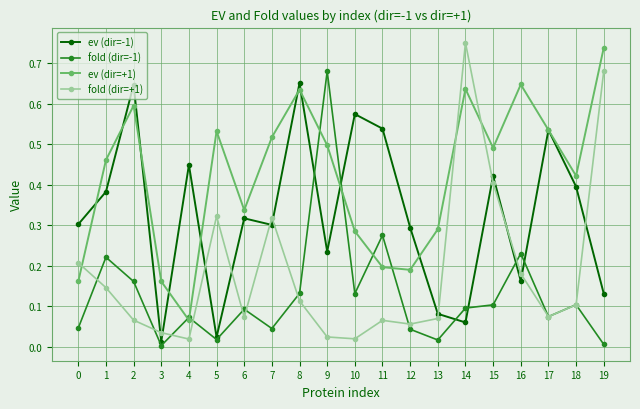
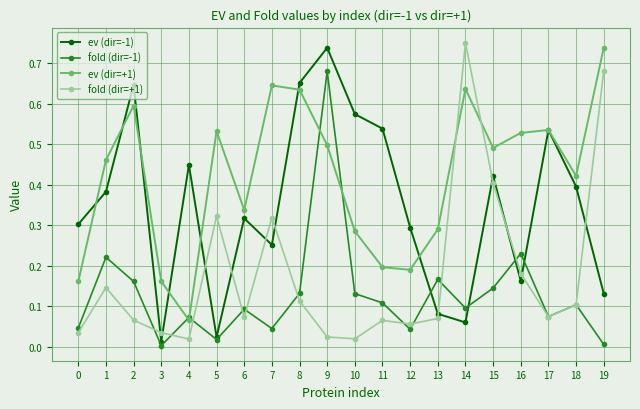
  {
    "ev (dir=-1)": {
      "0": 0.30,
      "1": 0.38,
      "3": 0.01,
      "4": 0.45,
      "6": 0.32,
-     "7": 0.30,
+     "7": 0.25,
      "8": 0.65,
-     "9": 0.24,
+     "9": 0.74,
      "10": 0.57,
      "11": 0.54,
      "12": 0.29,
      "13": 0.08,
      "14": 0.06,
      "15": 0.42,
      "16": 0.16,
      "18": 0.40,
      "19": 0.13
    },
    "fold (dir=-1)": {
      "0": 0.05,
      "1": 0.22,
      "2": 0.16,
      "3": 0.00,
      "4": 0.07,
      "6": 0.09,
      "7": 0.05,
      "8": 0.13,
      "9": 0.68,
      "10": 0.13,
-     "11": 0.28,
+     "11": 0.11,
      "12": 0.04,
-     "13": 0.02,
+     "13": 0.17,
      "14": 0.10,
-     "15": 0.10,
+     "15": 0.15,
      "16": 0.23,
      "19": 0.01
    },
    "ev (dir=+1)": {
      "0": 0.16,
      "1": 0.46,
      "2": 0.60,
      "3": 0.16,
      "4": 0.07,
      "5": 0.53,
      "6": 0.34,
-     "7": 0.52,
+     "7": 0.65,
      "8": 0.63,
      "9": 0.50,
      "10": 0.29,
      "11": 0.20,
      "12": 0.19,
      "13": 0.29,
      "14": 0.64,
      "15": 0.49,
-     "16": 0.65,
+     "16": 0.53,
      "18": 0.42,
      "19": 0.74
    },
    "fold (dir=+1)": {
-     "0": 0.21,
+     "0": 0.03,
      "1": 0.15,
      "2": 0.07,
      "3": 0.03,
      "4": 0.02,
      "5": 0.32,
      "6": 0.07,
      "7": 0.32,
      "8": 0.11,
      "9": 0.02,
      "10": 0.02,
      "11": 0.07,
      "12": 0.06,
      "13": 0.07,
      "14": 0.75,
      "15": 0.40,
      "16": 0.18,
      "19": 0.68
    }
  }
